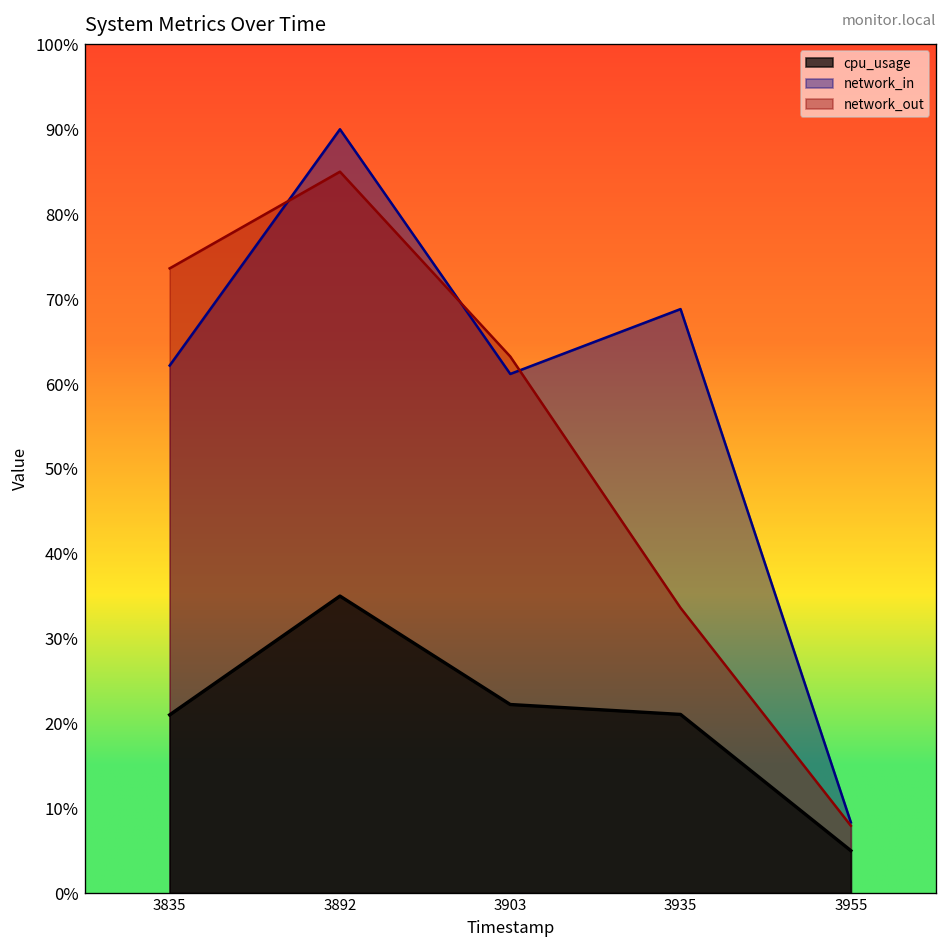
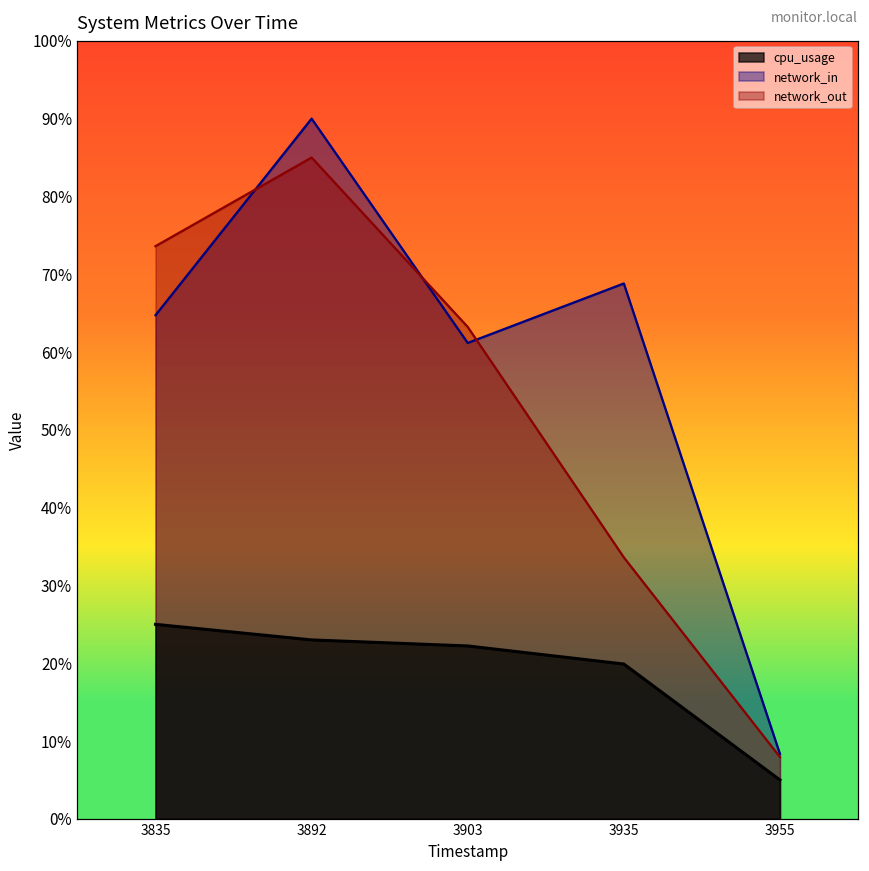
  {
    "cpu_usage": {
-     "3835": "21%",
-     "3892": "35%",
+     "3835": "25%",
+     "3892": "23%",
      "3903": "22%",
-     "3935": "21%",
+     "3935": "20%",
      "3955": "5%"
    },
    "network_in": {
-     "3835": "62%",
+     "3835": "65%",
      "3892": "90%",
      "3903": "61%",
      "3935": "69%",
      "3955": "8%"
    },
    "network_out": {
      "3835": "74%",
      "3892": "85%",
      "3903": "63%",
      "3935": "34%",
      "3955": "8%"
    }
  }
